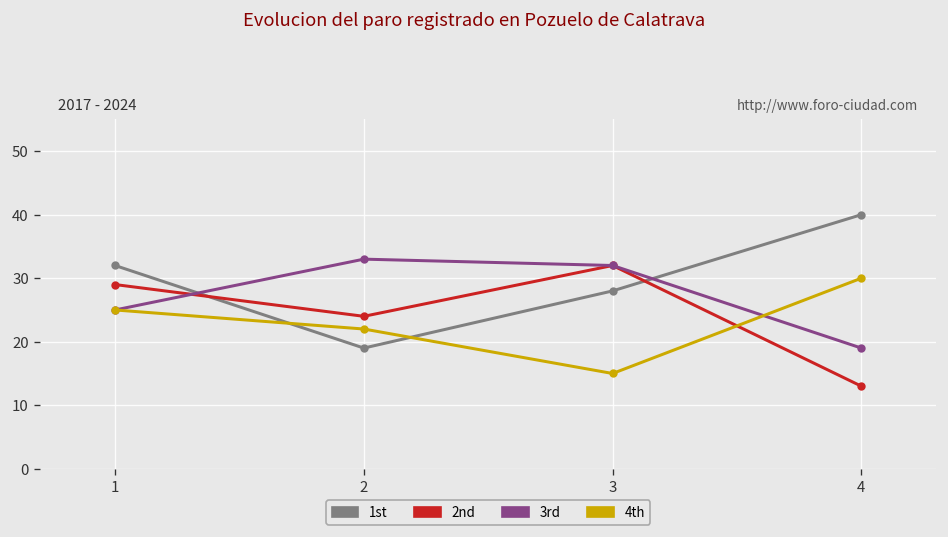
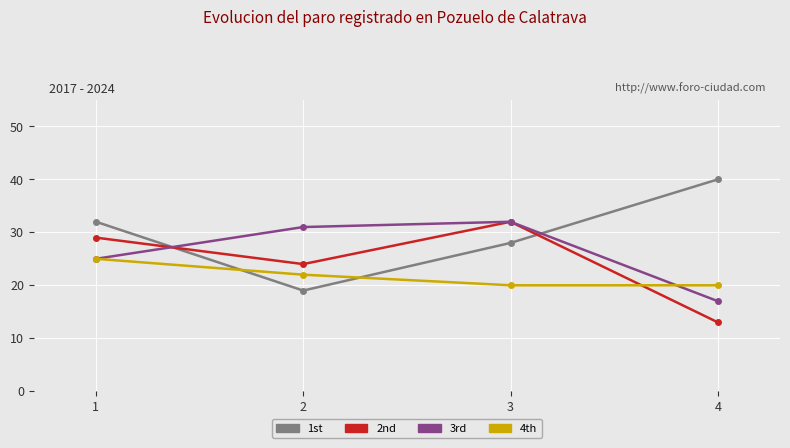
  {
    "1st": {
      "1": 32,
      "2": 19,
      "3": 28,
      "4": 40
    },
    "2nd": {
      "1": 29,
      "2": 24,
      "4": 13
    },
    "3rd": {
-     "2": 33,
-     "4": 19
+     "2": 31,
+     "4": 17
    },
    "4th": {
      "2": 22,
-     "3": 15,
-     "4": 30
+     "3": 20,
+     "4": 20
    }
  }
